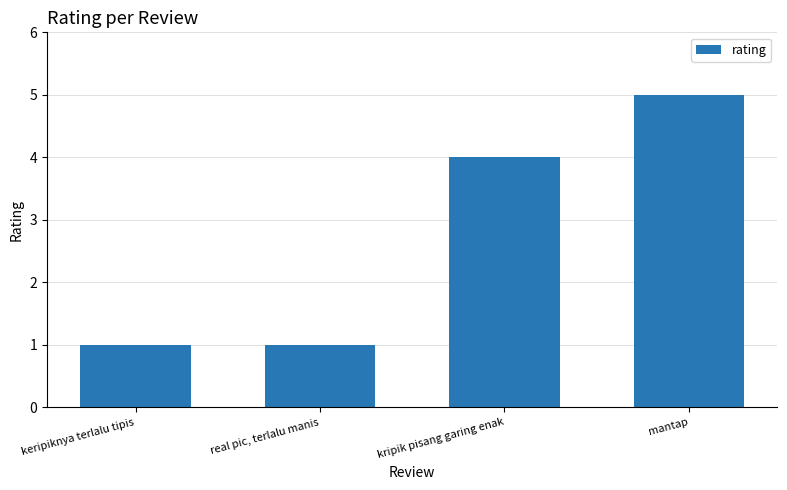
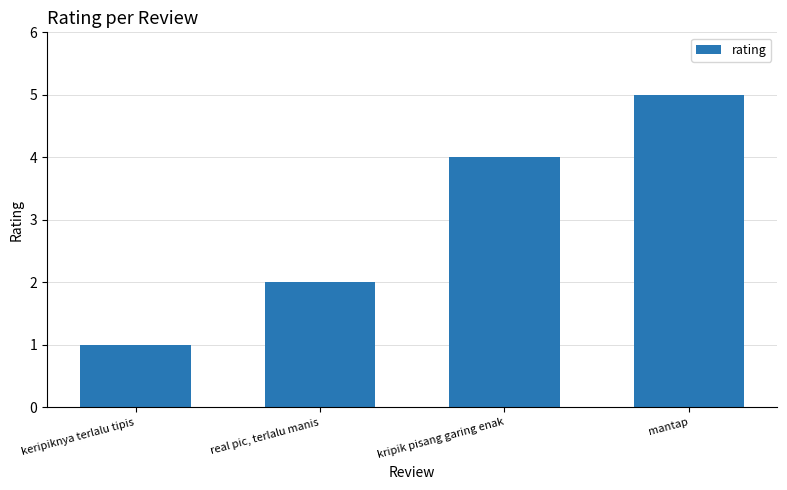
  {
    "keripiknya terlalu tipis": 1,
-   "real pic, terlalu manis": 1,
+   "real pic, terlalu manis": 2,
    "kripik pisang garing enak": 4,
    "mantap": 5
  }
